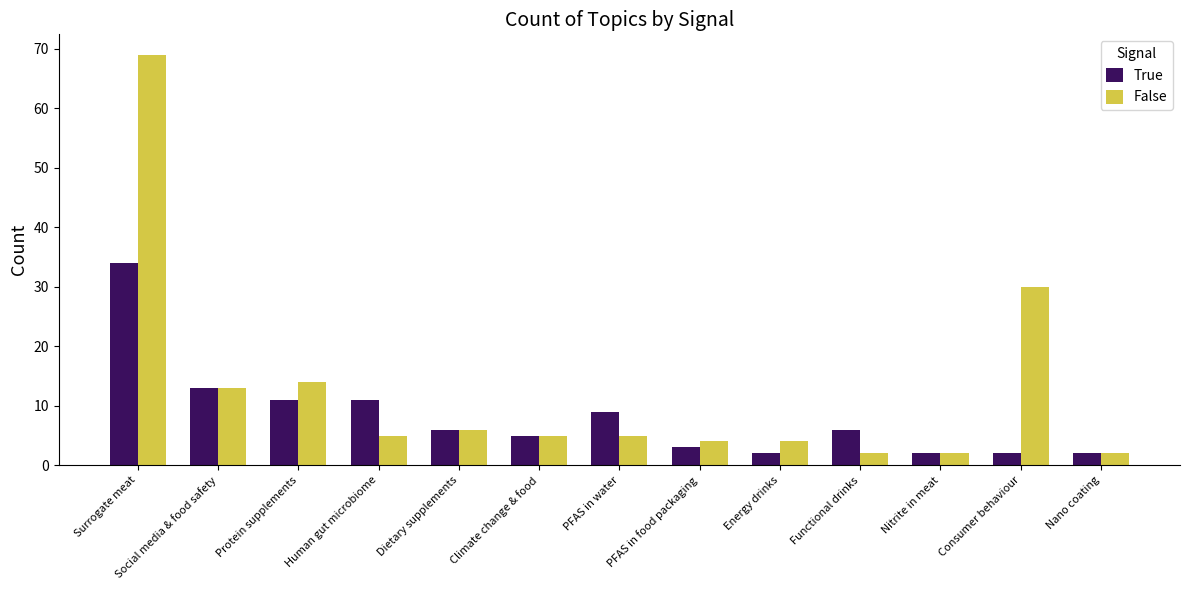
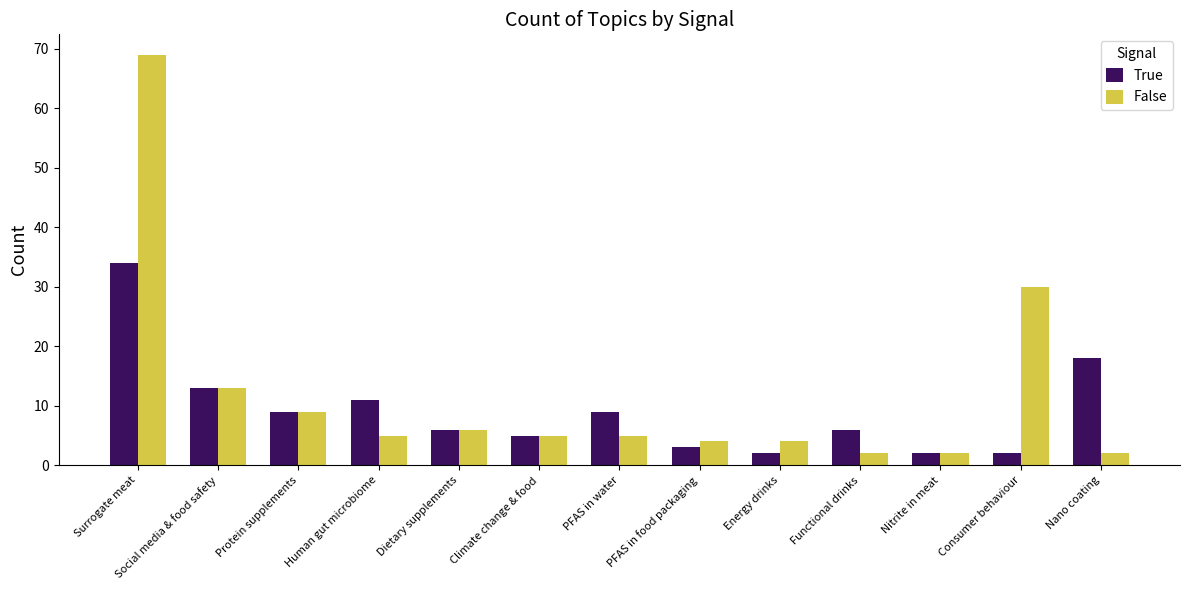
  {
    "True": {
      "Surrogate meat": 34,
      "Social media & food safety": 13,
-     "Protein supplements": 11,
+     "Protein supplements": 9,
      "Human gut microbiome": 11,
      "Dietary supplements": 6,
      "Climate change & food": 5,
      "PFAS in water": 9,
      "PFAS in food packaging": 3,
      "Energy drinks": 2,
      "Functional drinks": 6,
      "Nitrite in meat": 2,
      "Consumer behaviour": 2,
-     "Nano coating": 2
+     "Nano coating": 18
    },
    "False": {
      "Surrogate meat": 69,
      "Social media & food safety": 13,
-     "Protein supplements": 14,
+     "Protein supplements": 9,
      "Human gut microbiome": 5,
      "Dietary supplements": 6,
      "Climate change & food": 5,
      "PFAS in water": 5,
      "PFAS in food packaging": 4,
      "Energy drinks": 4,
      "Functional drinks": 2,
      "Nitrite in meat": 2,
      "Consumer behaviour": 30,
      "Nano coating": 2
    }
  }
